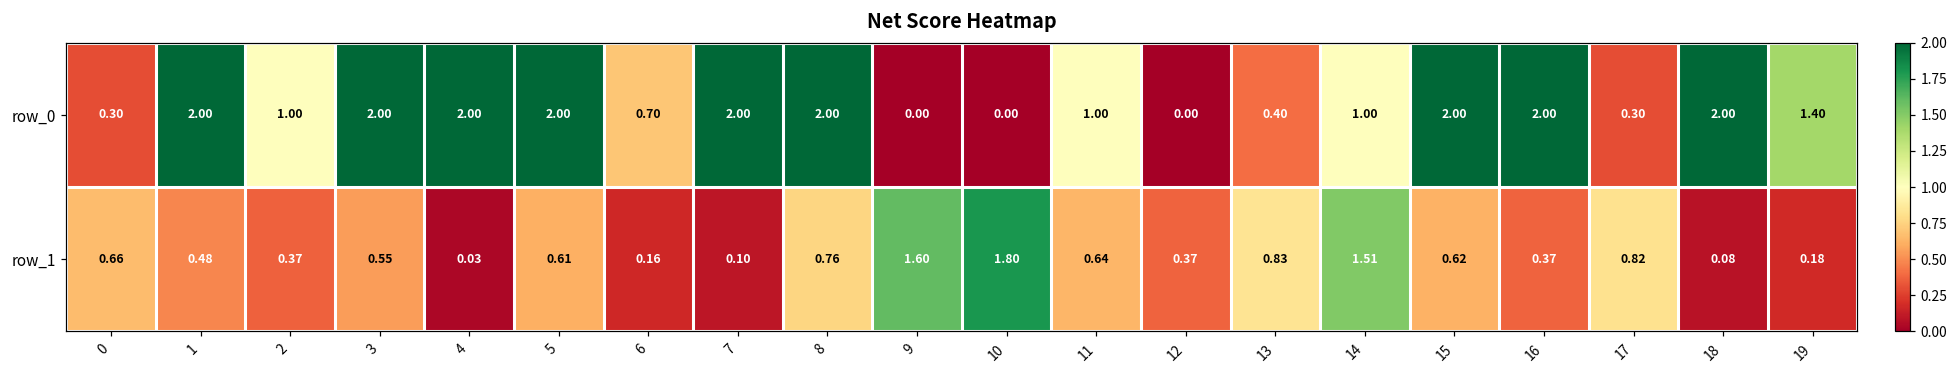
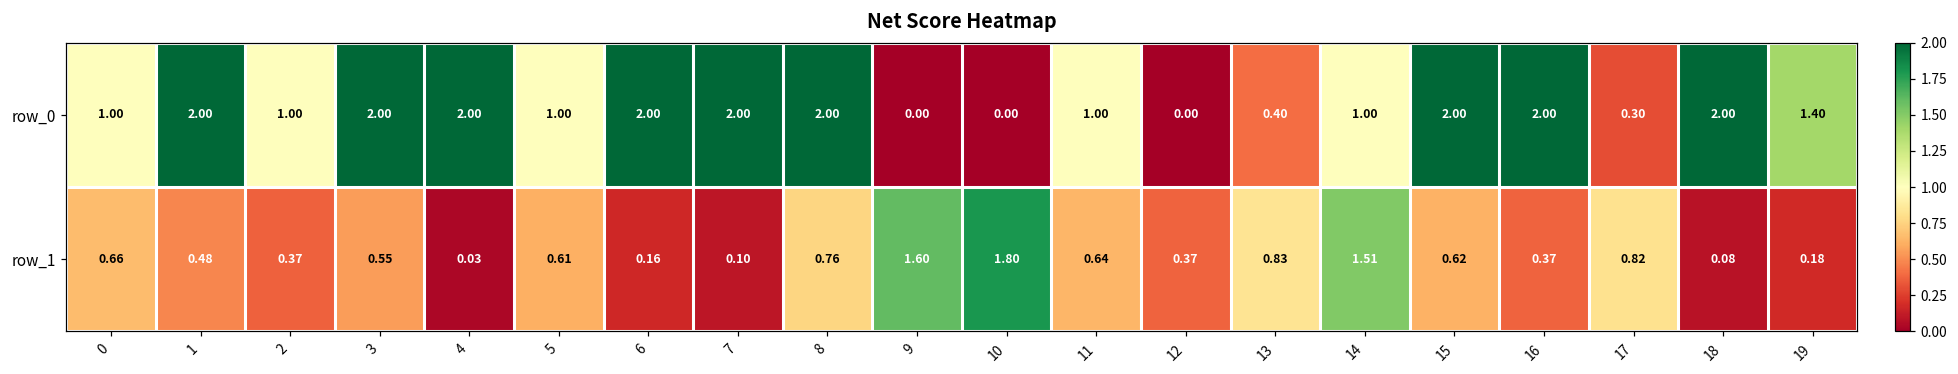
  {
    "row_0": {
-     "0": 0.30,
+     "0": 1.00,
      "1": 2.00,
      "2": 1.00,
      "3": 2.00,
      "4": 2.00,
-     "5": 2.00,
-     "6": 0.70,
+     "5": 1.00,
+     "6": 2.00,
      "7": 2.00,
      "8": 2.00,
      "9": 0.00,
      "10": 0.00,
      "11": 1.00,
      "12": 0.00,
      "13": 0.40,
      "14": 1.00,
      "15": 2.00,
      "16": 2.00,
      "17": 0.30,
      "18": 2.00,
      "19": 1.40
    },
    "row_1": {
      "0": 0.66,
      "1": 0.48,
      "2": 0.37,
      "3": 0.55,
      "4": 0.03,
      "5": 0.61,
      "6": 0.16,
      "7": 0.10,
      "8": 0.76,
      "9": 1.60,
      "10": 1.80,
      "11": 0.64,
      "12": 0.37,
      "13": 0.83,
      "14": 1.51,
      "15": 0.62,
      "16": 0.37,
      "17": 0.82,
      "18": 0.08,
      "19": 0.18
    }
  }
